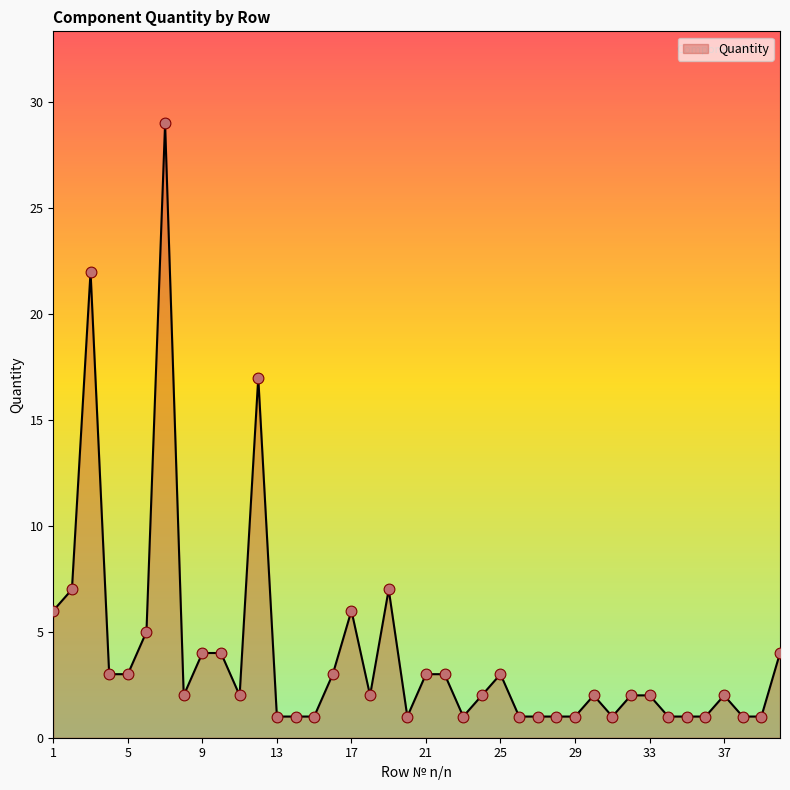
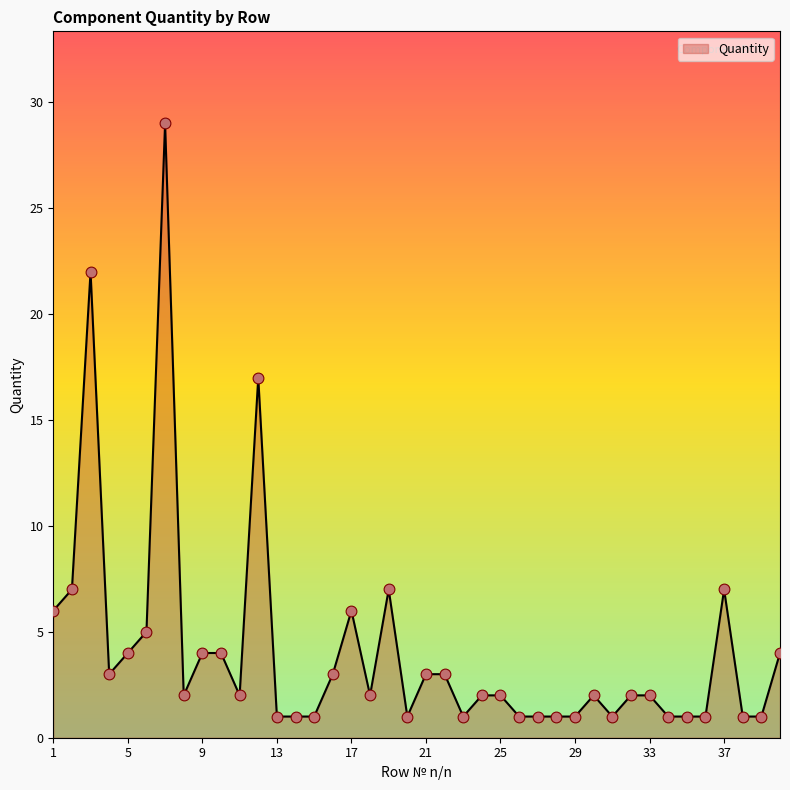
  {
    "1": 6,
-   "5": 3,
+   "5": 4,
    "9": 4,
    "13": 1,
    "17": 6,
    "21": 3,
-   "25": 3,
+   "25": 2,
    "29": 1,
    "33": 2,
-   "37": 2
+   "37": 7
  }
